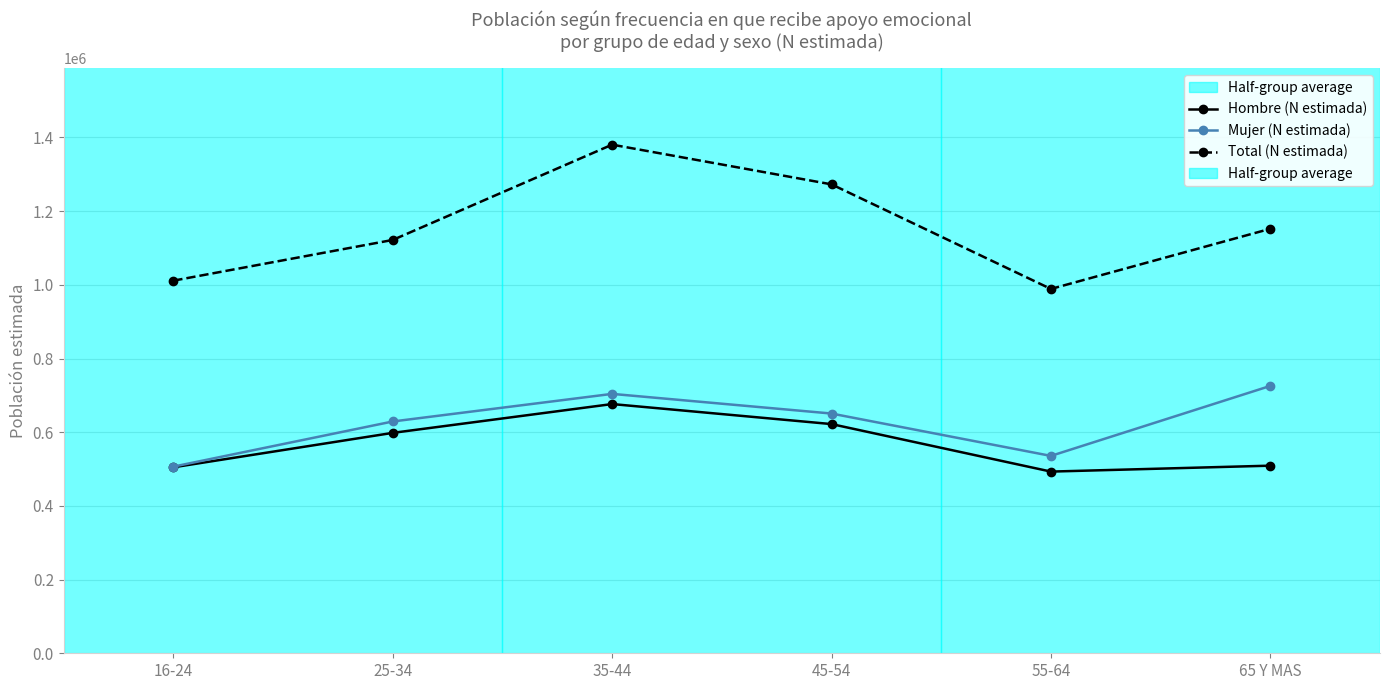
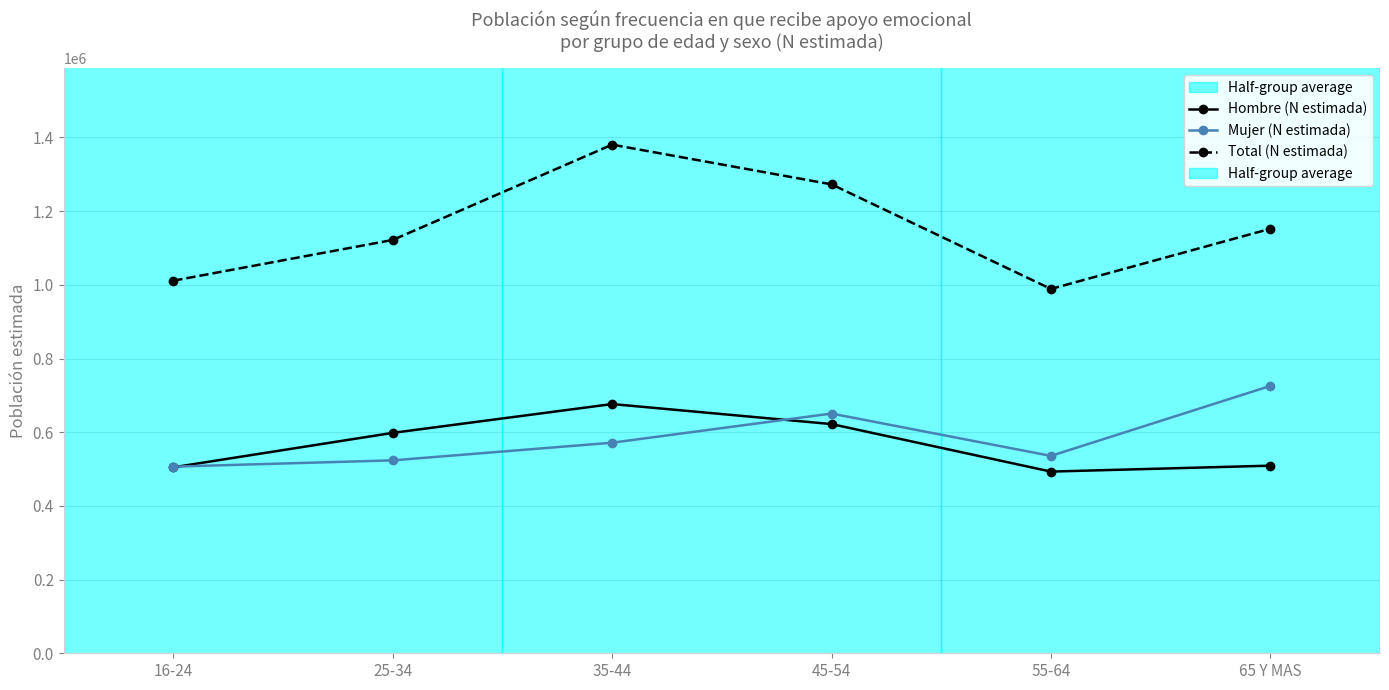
  {
    "Mujer (N estimada)": {
-     "25-34": 630000,
-     "35-44": 700000,
+     "25-34": 520000,
+     "35-44": 570000,
      "45-54": 650000,
      "55-64": 540000,
      "65 Y MAS": 730000
    }
  }
